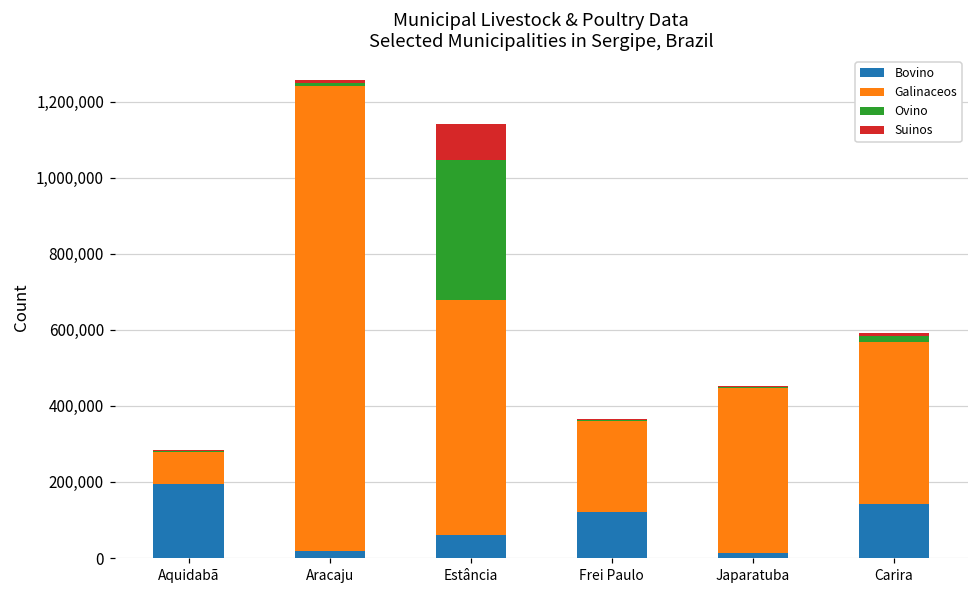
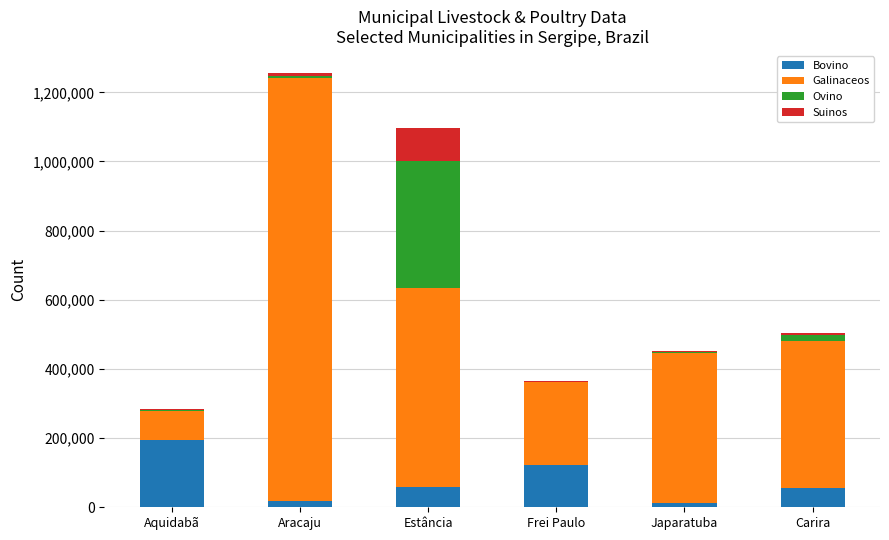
  {
    "Bovino": {
      "Aquidabã": "190,000",
      "Aracaju": "20,000",
      "Estância": "60,000",
      "Frei Paulo": "120,000",
      "Japaratuba": "10,000",
-     "Carira": "140,000"
+     "Carira": "60,000"
    },
    "Galinaceos": {
      "Aquidabã": "90,000",
      "Aracaju": "1,220,000",
-     "Estância": "620,000",
+     "Estância": "570,000",
      "Frei Paulo": "240,000",
      "Japaratuba": "430,000",
      "Carira": "420,000"
    },
    "Ovino": {
      "Aracaju": "10,000",
      "Estância": "370,000",
      "Carira": "20,000"
    },
    "Suinos": {
      "Aracaju": "10,000",
      "Estância": "90,000",
      "Carira": "10,000"
    }
  }
